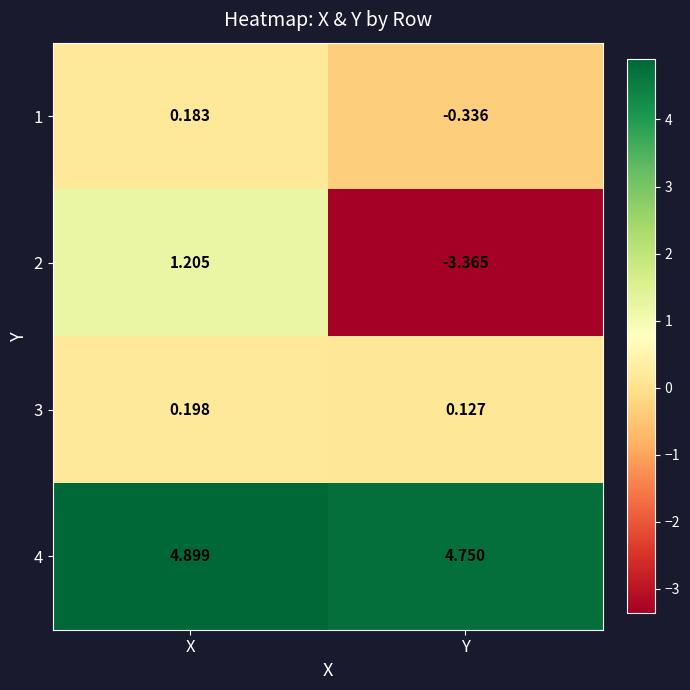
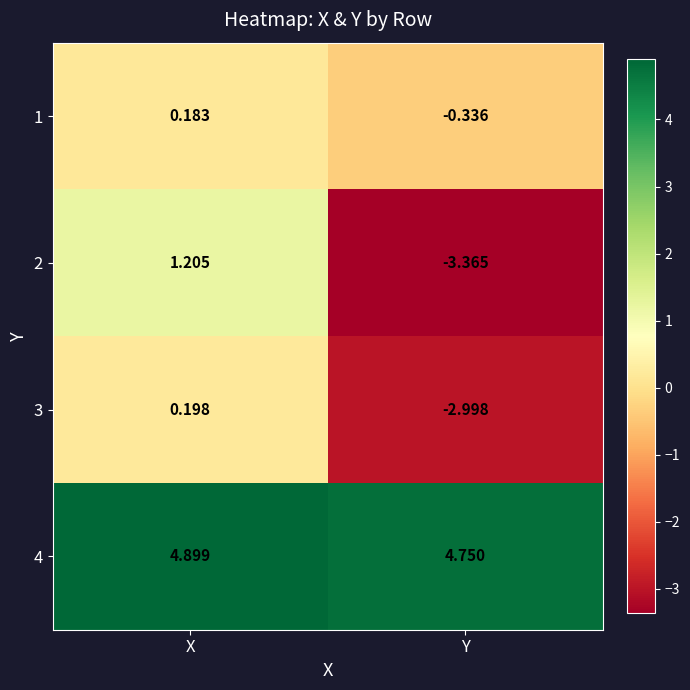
  {
    "1": {
      "X": 0.183,
      "Y": -0.336
    },
    "2": {
      "X": 1.205,
      "Y": -3.365
    },
    "3": {
      "X": 0.198,
-     "Y": 0.127
+     "Y": -2.998
    },
    "4": {
      "X": 4.899,
      "Y": 4.750
    }
  }
